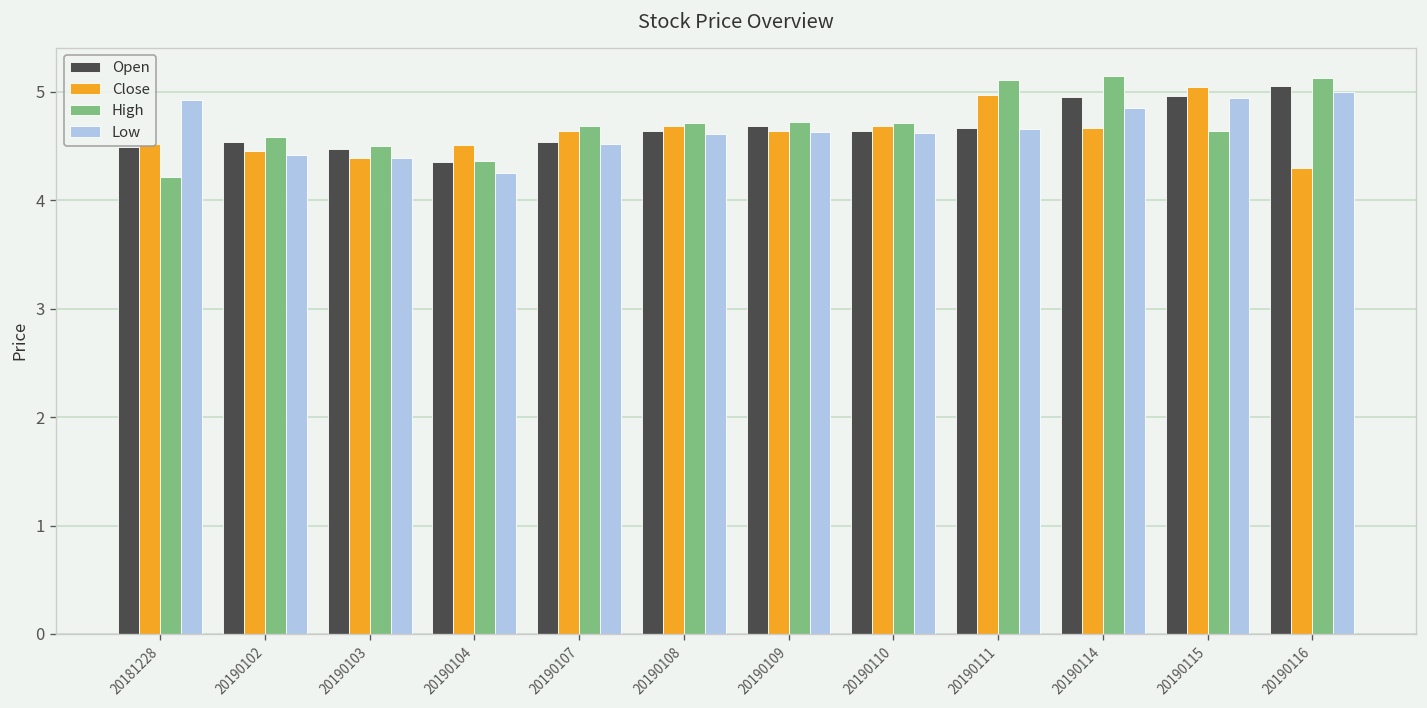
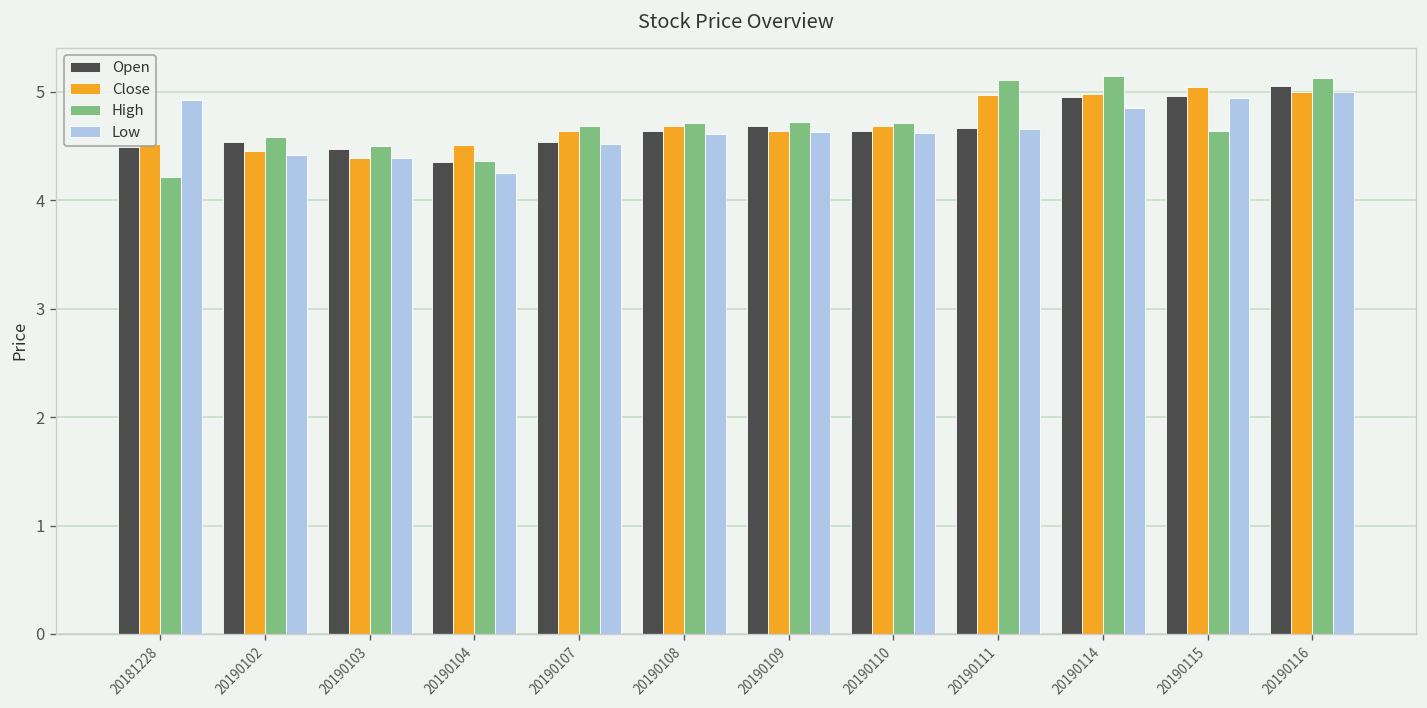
  {
    "Open": {
      "20190102": 4.5,
      "20190103": 4.5,
      "20190104": 4.4,
      "20190107": 4.5,
      "20190108": 4.6,
      "20190109": 4.7,
      "20190110": 4.6,
      "20190111": 4.7,
      "20190114": 5.0,
      "20190115": 5.0,
      "20190116": 5.1
    },
    "Close": {
      "20190102": 4.5,
      "20190103": 4.4,
      "20190104": 4.5,
      "20190107": 4.6,
      "20190108": 4.7,
      "20190109": 4.6,
      "20190110": 4.7,
      "20190111": 5.0,
-     "20190114": 4.7,
+     "20190114": 5.0,
      "20190115": 5.0,
-     "20190116": 4.3
+     "20190116": 5.0
    },
    "High": {
      "20181228": 4.2,
      "20190102": 4.6,
      "20190103": 4.5,
      "20190104": 4.4,
      "20190107": 4.7,
      "20190108": 4.7,
      "20190109": 4.7,
      "20190110": 4.7,
      "20190111": 5.1,
      "20190114": 5.2,
      "20190115": 4.6,
      "20190116": 5.1
    },
    "Low": {
      "20181228": 4.9,
      "20190102": 4.4,
      "20190103": 4.4,
      "20190104": 4.3,
      "20190107": 4.5,
      "20190108": 4.6,
      "20190109": 4.6,
      "20190110": 4.6,
      "20190111": 4.7,
      "20190114": 4.9,
      "20190115": 4.9,
      "20190116": 5.0
    }
  }
